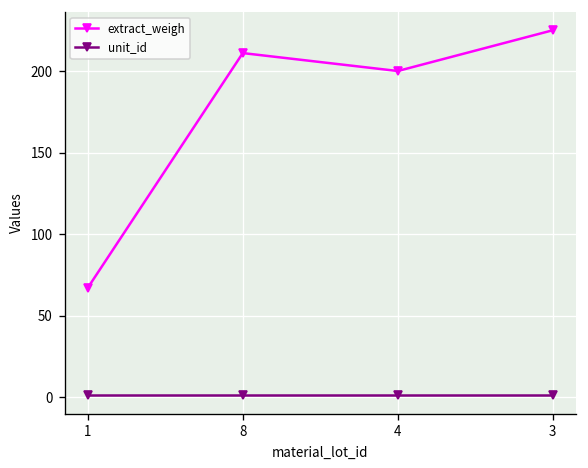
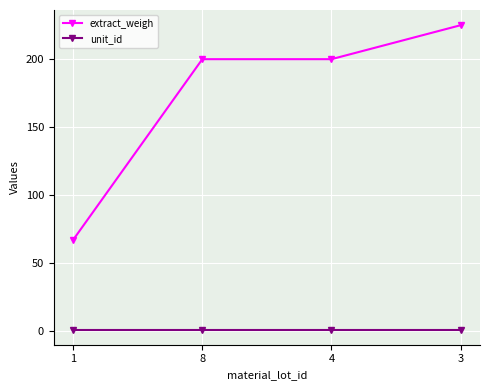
  {
    "extract_weigh": {
      "1": 67,
-     "8": 211,
+     "8": 200,
      "4": 200,
      "3": 225
    },
    "unit_id": {
      "1": 1,
      "8": 1,
      "4": 1,
      "3": 1
    }
  }
